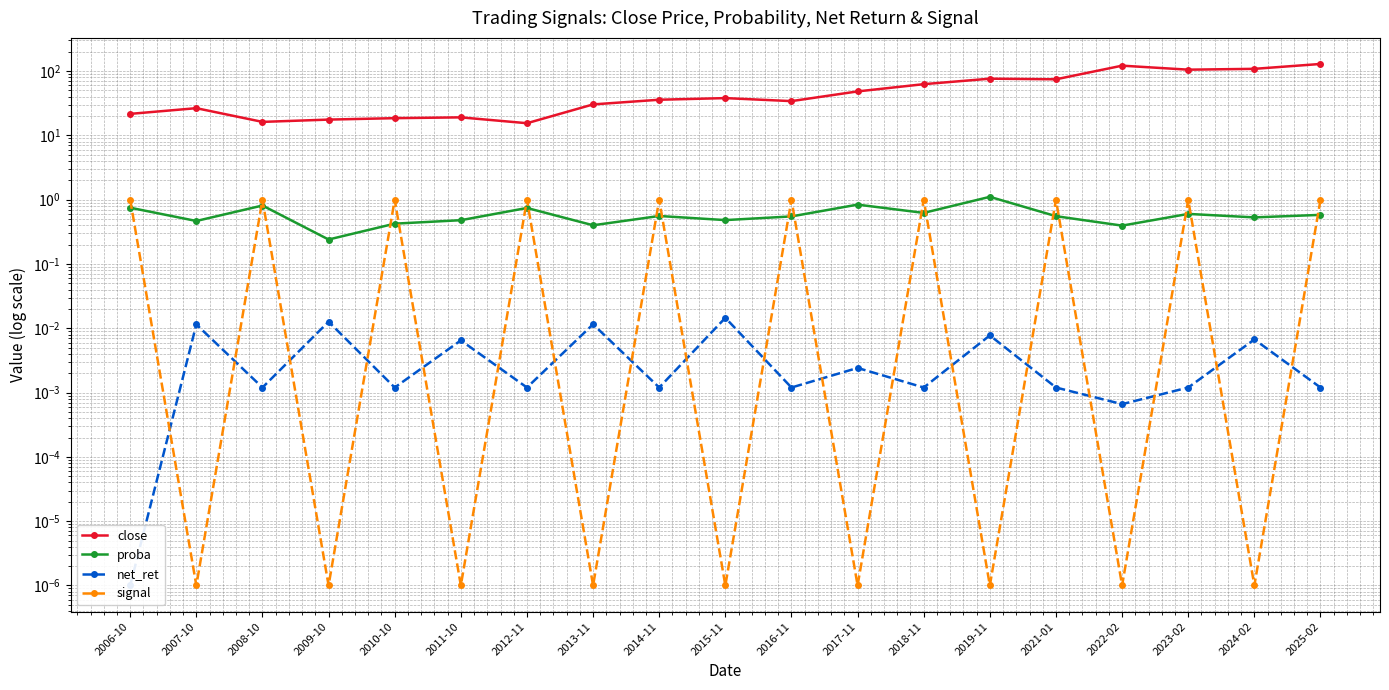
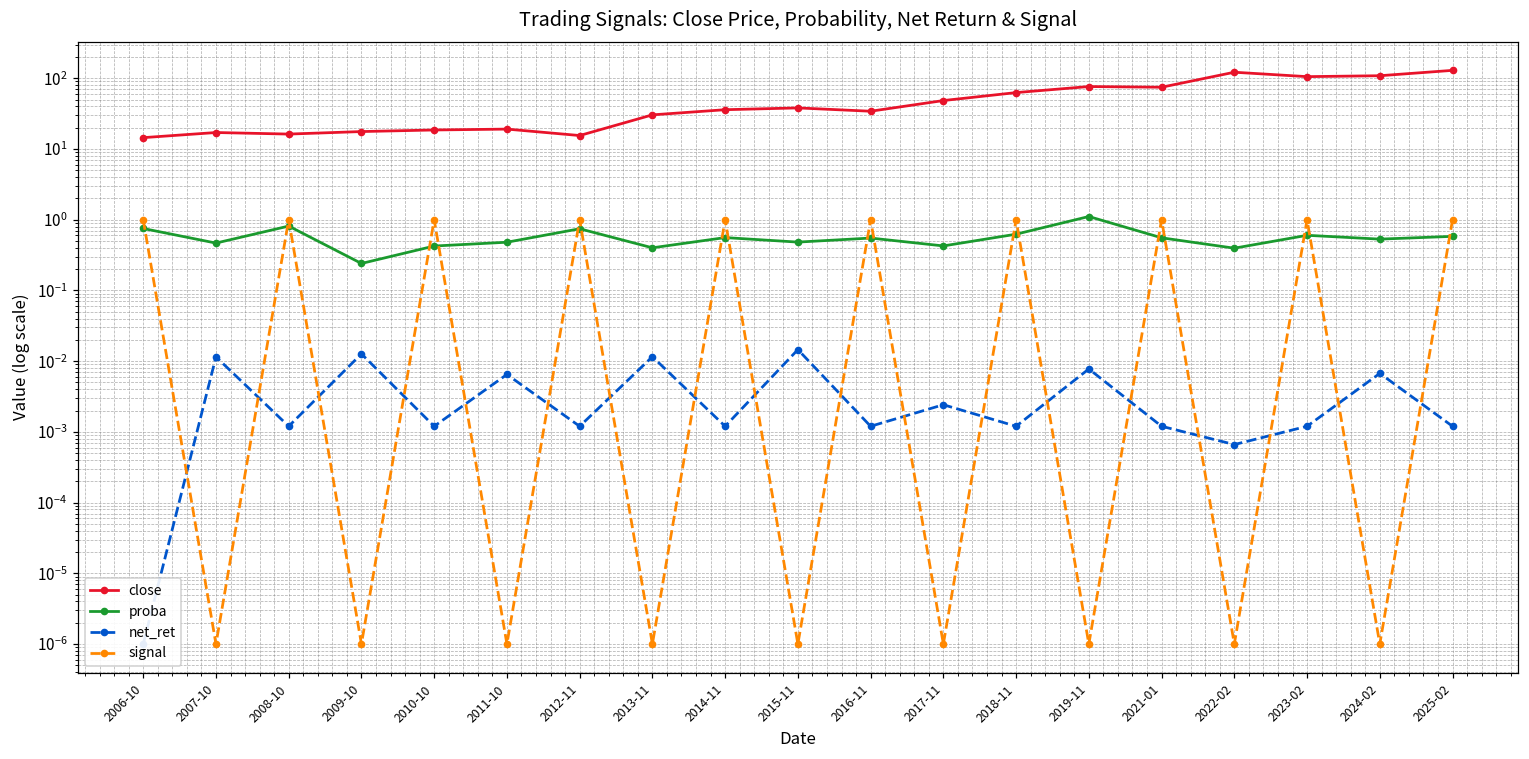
  {
    "close": {
-     "2006-10": 22,
-     "2007-10": 27,
+     "2006-10": 14,
+     "2007-10": 17,
      "2008-10": 16,
      "2009-10": 18,
      "2010-10": 19,
      "2011-10": 19,
      "2012-11": 15,
      "2013-11": 30,
      "2014-11": 40,
      "2015-11": 40,
      "2016-11": 30,
      "2017-11": 50,
      "2018-11": 60,
      "2019-11": 80,
      "2021-01": 70,
      "2022-02": 120,
      "2023-02": 110,
      "2024-02": 110,
      "2025-02": 130
    },
    "proba": {
      "2006-10": 0.8,
      "2007-10": 0.5,
      "2008-10": 0.8,
      "2009-10": 0.24,
      "2010-10": 0.4,
      "2011-10": 0.5,
      "2012-11": 0.7,
      "2013-11": 0.4,
      "2014-11": 0.6,
      "2015-11": 0.5,
      "2016-11": 0.6,
-     "2017-11": 0.8,
+     "2017-11": 0.4,
      "2018-11": 0.6,
      "2019-11": 1.1,
      "2021-01": 0.6,
      "2022-02": 0.4,
      "2023-02": 0.6,
      "2024-02": 0.5,
      "2025-02": 0.6
    },
    "net_ret": {
      "2007-10": 0.011,
      "2008-10": 0.0012,
      "2009-10": 0.013,
      "2010-10": 0.0012,
      "2011-10": 0.006,
      "2012-11": 0.0012,
      "2013-11": 0.012,
      "2014-11": 0.0012,
      "2015-11": 0.015,
      "2016-11": 0.0012,
      "2017-11": 0.0024,
      "2018-11": 0.0012,
      "2019-11": 0.008,
      "2021-01": 0.0012,
      "2022-02": 0.0007,
      "2023-02": 0.0012,
      "2024-02": 0.007,
      "2025-02": 0.0012
    },
    "signal": {
      "2006-10": 1.0,
      "2007-10": 0.0000010,
      "2008-10": 1.0,
      "2009-10": 0.0000010,
      "2010-10": 1.0,
      "2011-10": 0.0000010,
      "2012-11": 1.0,
      "2013-11": 0.0000010,
      "2014-11": 1.0,
      "2015-11": 0.0000010,
      "2016-11": 1.0,
      "2017-11": 0.0000010,
      "2018-11": 1.0,
      "2019-11": 0.0000010,
      "2021-01": 1.0,
      "2022-02": 0.0000010,
      "2023-02": 1.0,
      "2024-02": 0.0000010,
      "2025-02": 1.0
    }
  }
